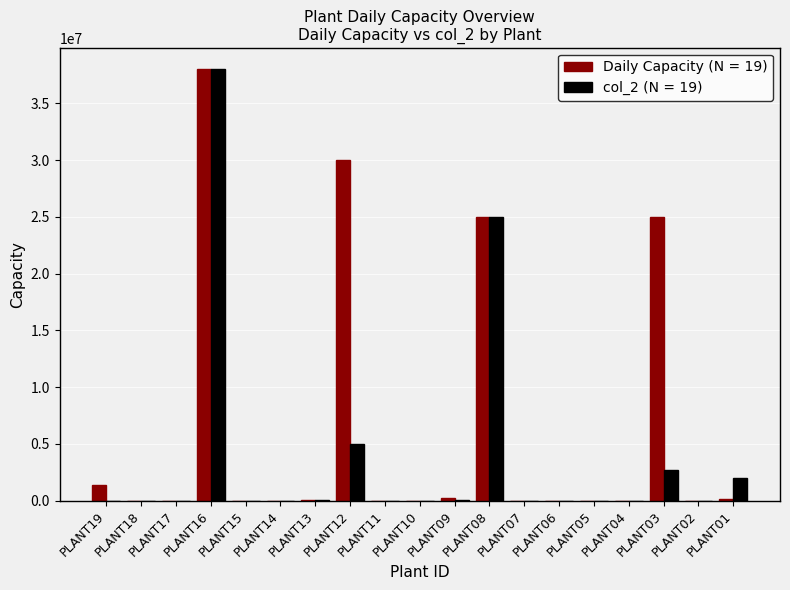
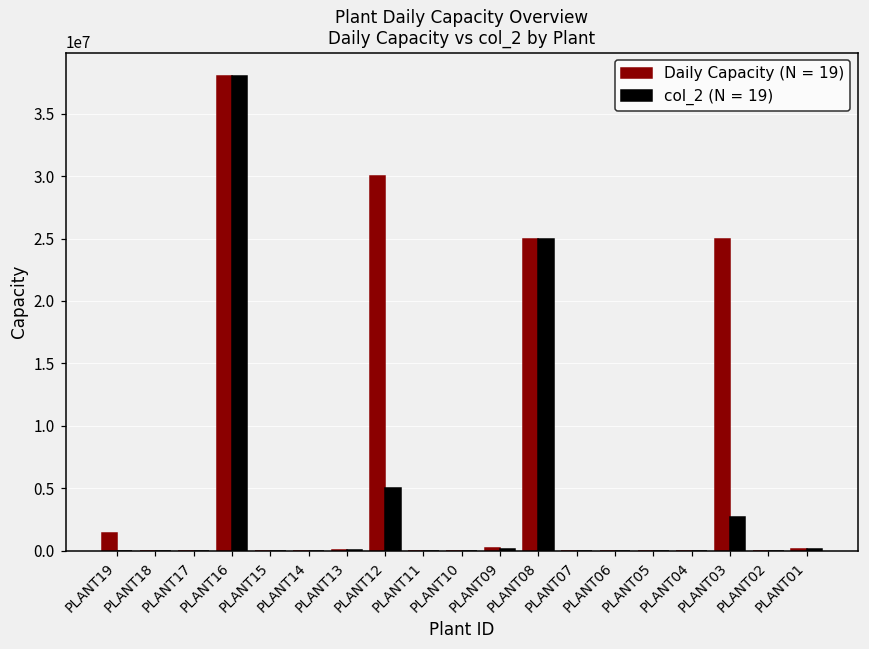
  {
    "Daily Capacity (N = 19)": {
      "PLANT19": 1400000,
      "PLANT16": 38000000,
      "PLANT12": 30000000,
      "PLANT08": 25000000,
      "PLANT03": 25000000
    },
    "col_2 (N = 19)": {
      "PLANT16": 38000000,
      "PLANT12": 5000000,
      "PLANT08": 25000000,
      "PLANT03": 2700000,
-     "PLANT01": 2000000
+     "PLANT01": 100000
    }
  }
